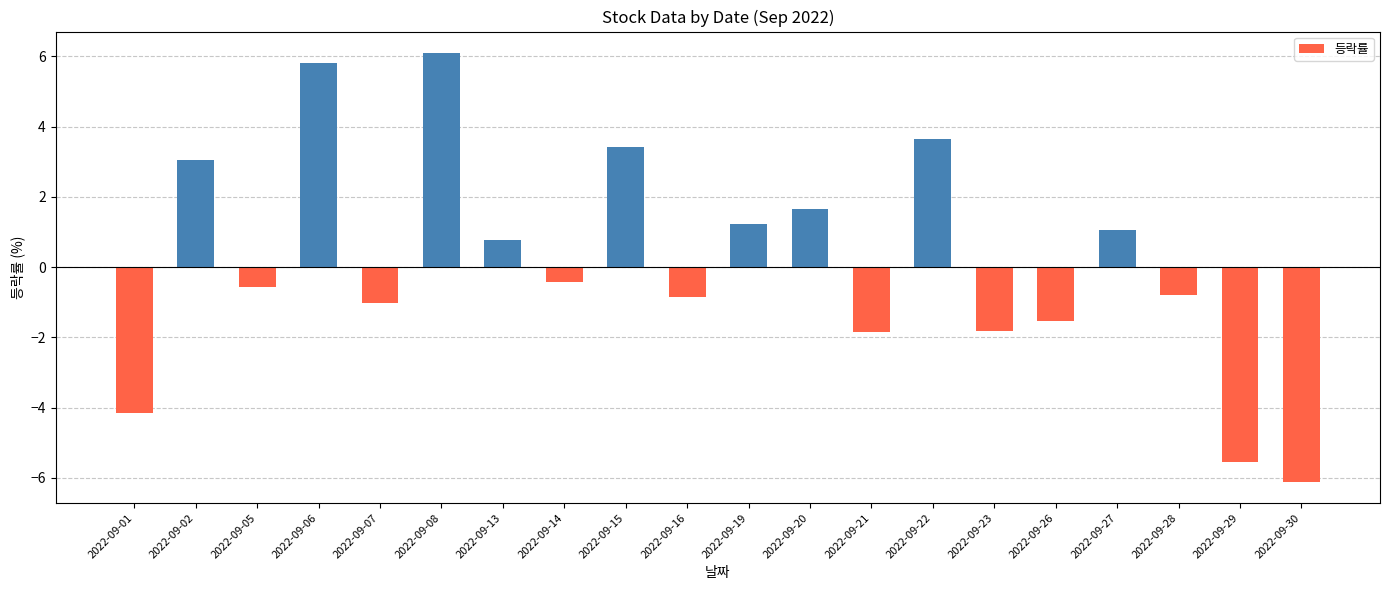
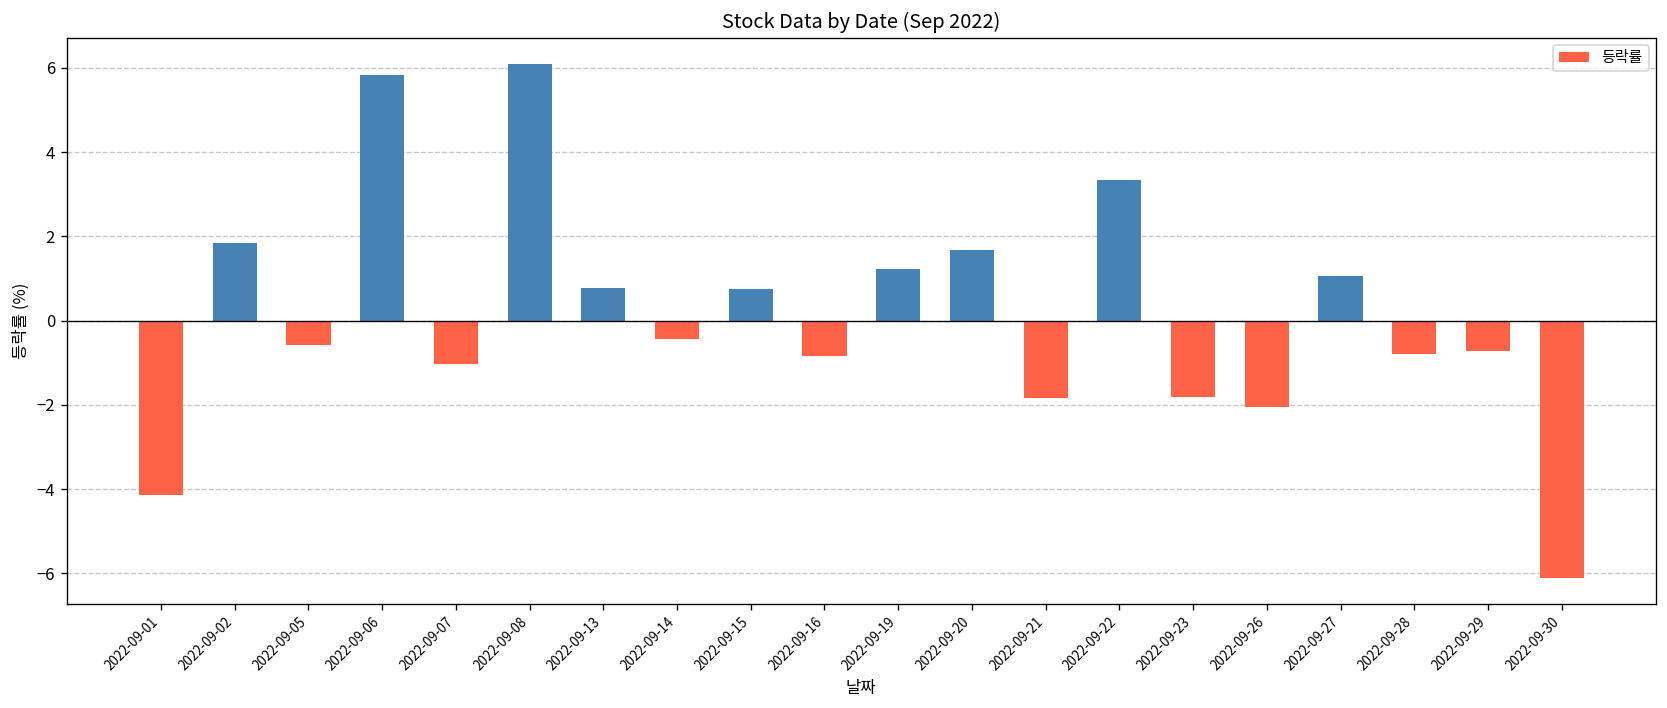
  {
    "2022-09-01": -4.1,
-   "2022-09-02": 3.0,
+   "2022-09-02": 1.8,
    "2022-09-05": -0.6,
    "2022-09-06": 5.8,
    "2022-09-07": -1.0,
    "2022-09-08": 6.1,
    "2022-09-13": 0.8,
    "2022-09-14": -0.4,
-   "2022-09-15": 3.4,
+   "2022-09-15": 0.8,
    "2022-09-16": -0.9,
    "2022-09-19": 1.2,
    "2022-09-20": 1.7,
    "2022-09-21": -1.8,
-   "2022-09-22": 3.7,
+   "2022-09-22": 3.3,
    "2022-09-23": -1.8,
-   "2022-09-26": -1.5,
+   "2022-09-26": -2.1,
    "2022-09-27": 1.1,
    "2022-09-28": -0.8,
-   "2022-09-29": -5.5,
+   "2022-09-29": -0.7,
    "2022-09-30": -6.1
  }
